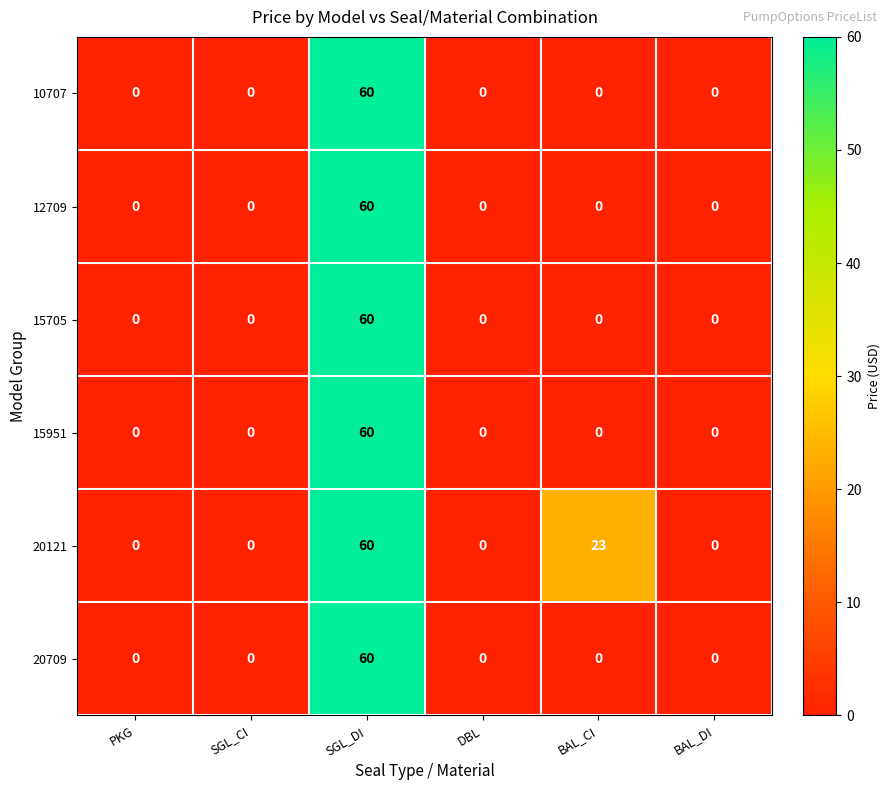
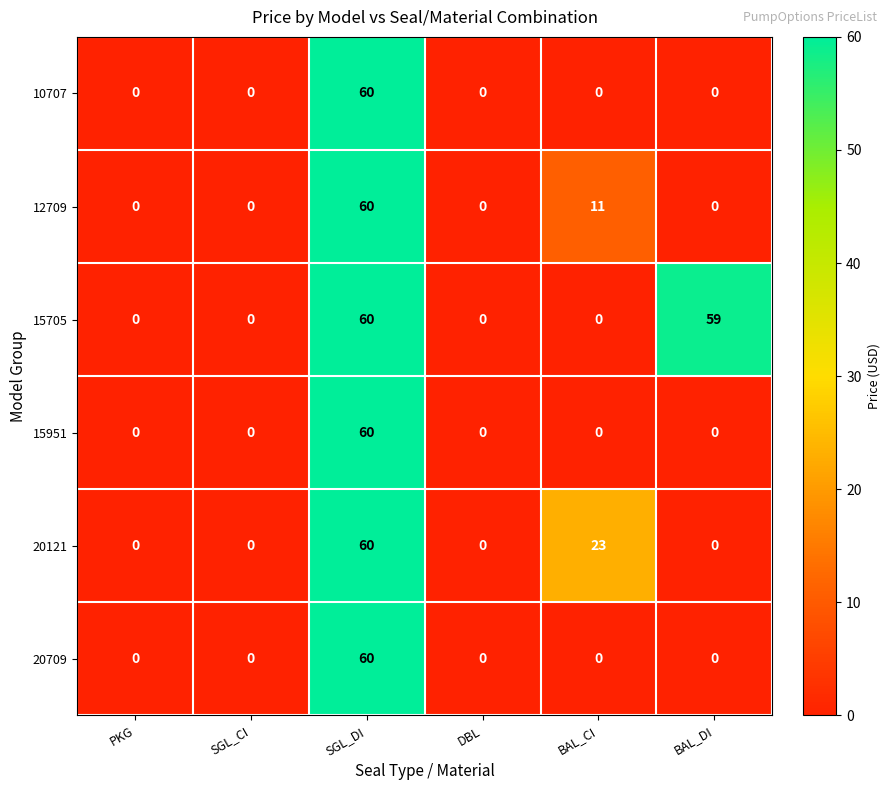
  {
    "10707": {
      "PKG": 0,
      "SGL_CI": 0,
      "SGL_DI": 60,
      "DBL": 0,
      "BAL_CI": 0,
      "BAL_DI": 0
    },
    "12709": {
      "PKG": 0,
      "SGL_CI": 0,
      "SGL_DI": 60,
      "DBL": 0,
-     "BAL_CI": 0,
+     "BAL_CI": 11,
      "BAL_DI": 0
    },
    "15705": {
      "PKG": 0,
      "SGL_CI": 0,
      "SGL_DI": 60,
      "DBL": 0,
      "BAL_CI": 0,
-     "BAL_DI": 0
+     "BAL_DI": 59
    },
    "15951": {
      "PKG": 0,
      "SGL_CI": 0,
      "SGL_DI": 60,
      "DBL": 0,
      "BAL_CI": 0,
      "BAL_DI": 0
    },
    "20121": {
      "PKG": 0,
      "SGL_CI": 0,
      "SGL_DI": 60,
      "DBL": 0,
      "BAL_CI": 23,
      "BAL_DI": 0
    },
    "20709": {
      "PKG": 0,
      "SGL_CI": 0,
      "SGL_DI": 60,
      "DBL": 0,
      "BAL_CI": 0,
      "BAL_DI": 0
    }
  }
